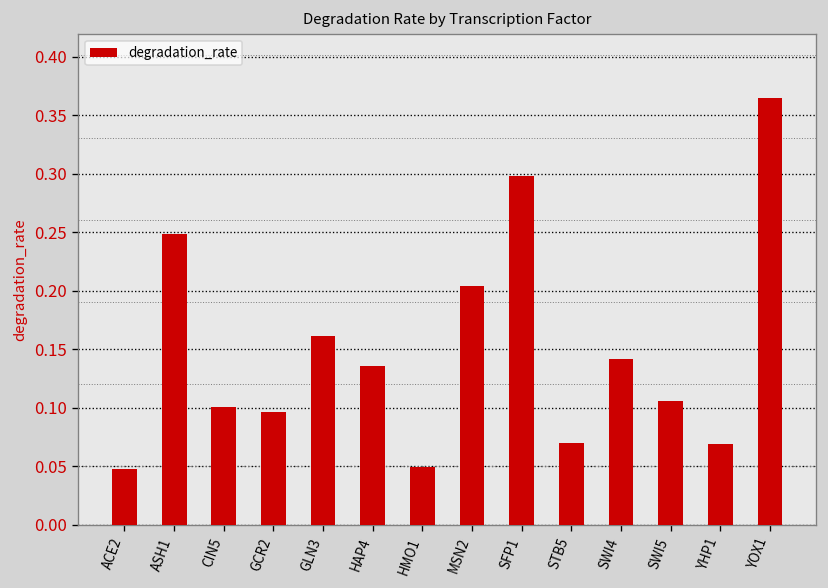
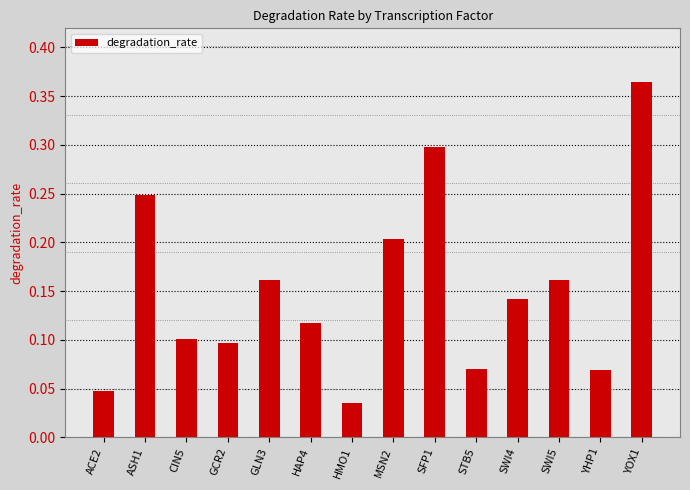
  {
    "ACE2": 0.05,
    "ASH1": 0.25,
    "CIN5": 0.10,
    "GCR2": 0.10,
    "GLN3": 0.16,
-   "HAP4": 0.14,
-   "HMO1": 0.05,
+   "HAP4": 0.12,
+   "HMO1": 0.04,
    "MSN2": 0.20,
    "SFP1": 0.30,
    "STB5": 0.07,
    "SWI4": 0.14,
-   "SWI5": 0.11,
+   "SWI5": 0.16,
    "YHP1": 0.07,
    "YOX1": 0.36
  }
